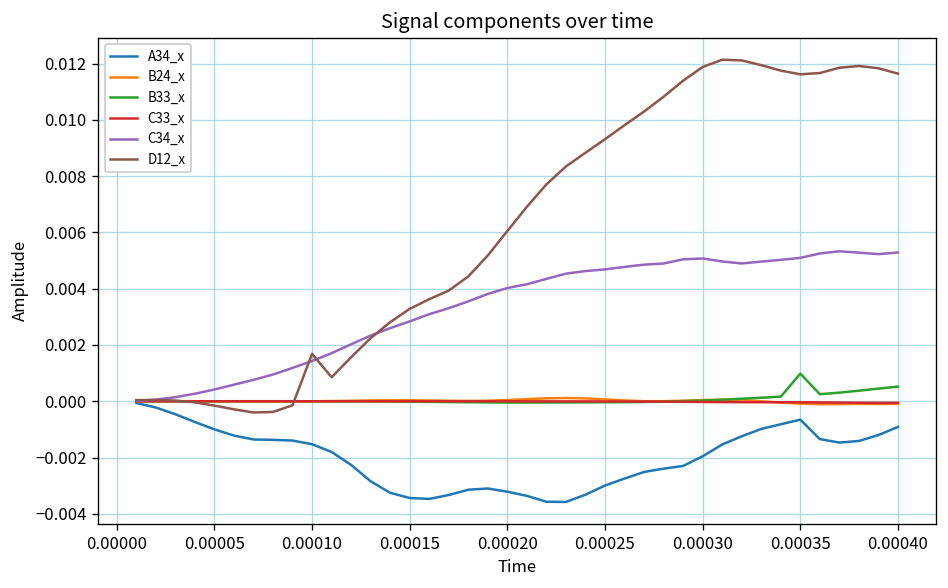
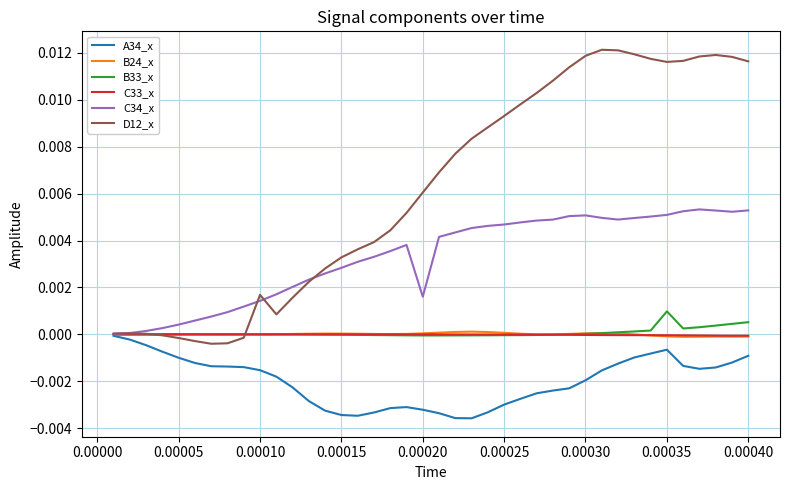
  {
    "A34_x": {
      "0.00005": -0.0010,
      "0.00010": -0.0015,
      "0.00015": -0.0034,
      "0.00020": -0.0032,
      "0.00025": -0.0030,
      "0.00030": -0.0020,
      "0.00035": -0.0007,
      "0.00040": -0.0009
    },
    "B33_x": {
      "0.00035": 0.0010,
      "0.00040": 0.0005
    },
    "C34_x": {
      "0.00005": 0.0004,
      "0.00010": 0.0014,
      "0.00015": 0.0028,
-     "0.00020": 0.0040,
+     "0.00020": 0.0016,
      "0.00025": 0.0047,
      "0.00030": 0.0051,
      "0.00035": 0.0051,
      "0.00040": 0.0053
    },
    "D12_x": {
      "0.00005": -0.0002,
      "0.00010": 0.0017,
      "0.00015": 0.0033,
      "0.00020": 0.0060,
      "0.00025": 0.0093,
      "0.00030": 0.0119,
      "0.00035": 0.0116,
      "0.00040": 0.0116
    }
  }
